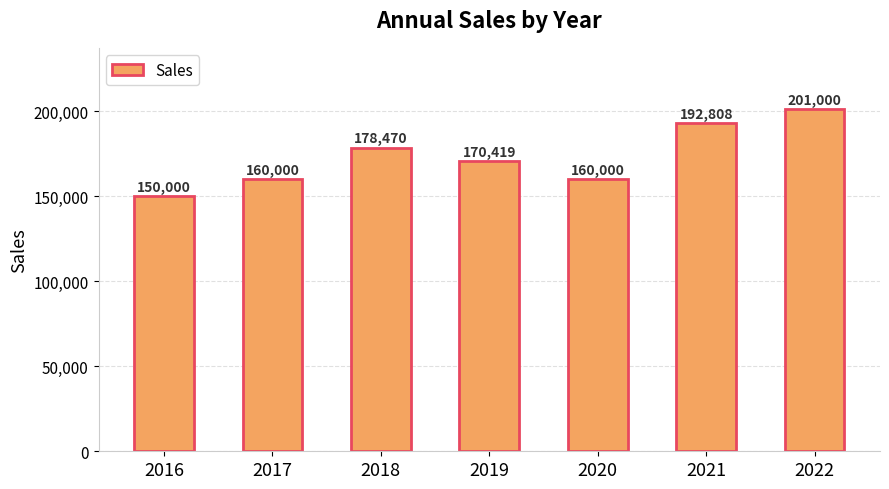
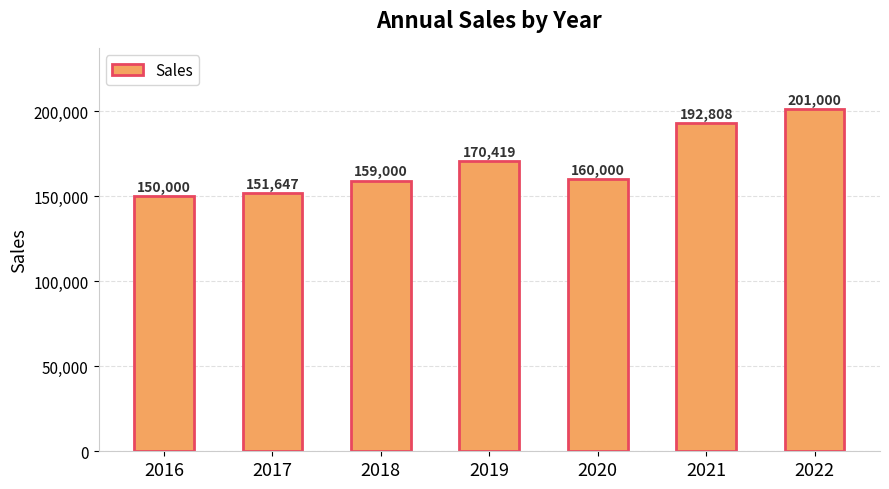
  {
    "2016": "150,000",
-   "2017": "160,000",
-   "2018": "178,470",
+   "2017": "151,647",
+   "2018": "159,000",
    "2019": "170,419",
    "2020": "160,000",
    "2021": "192,808",
    "2022": "201,000"
  }
